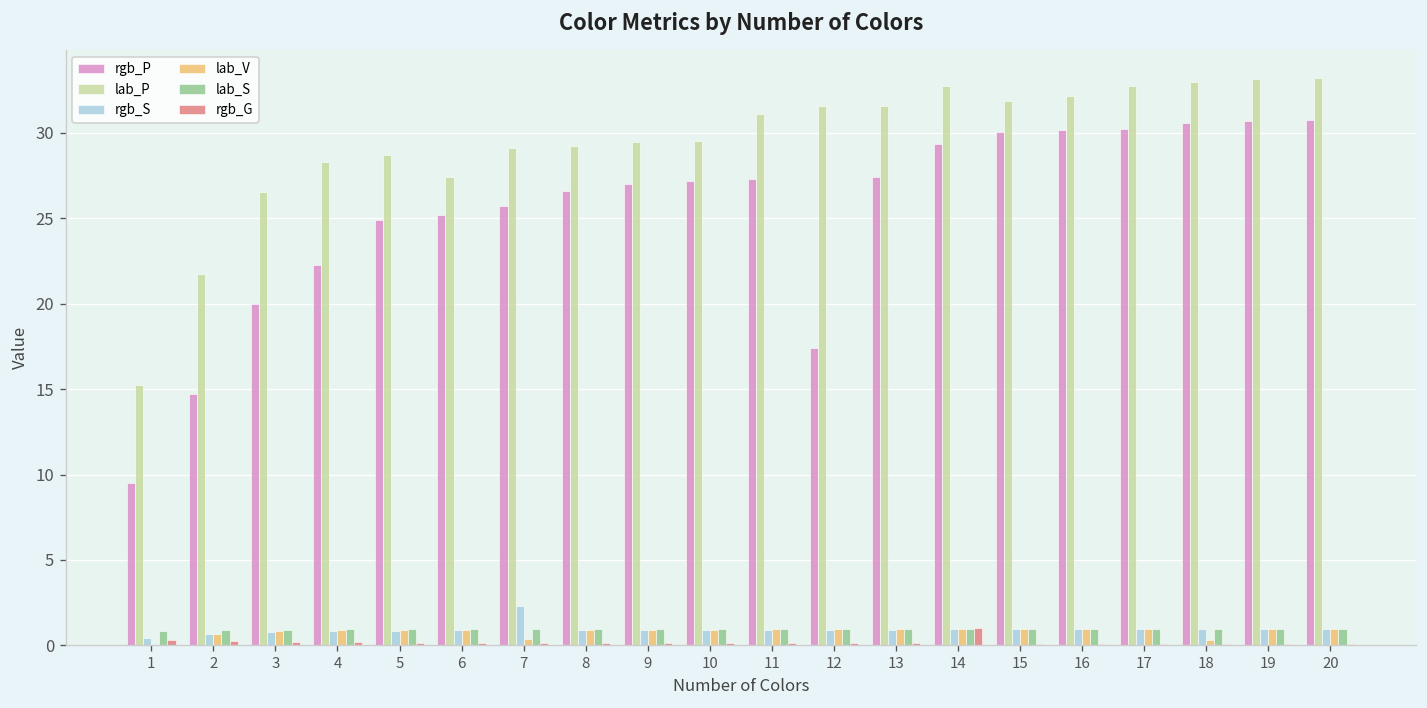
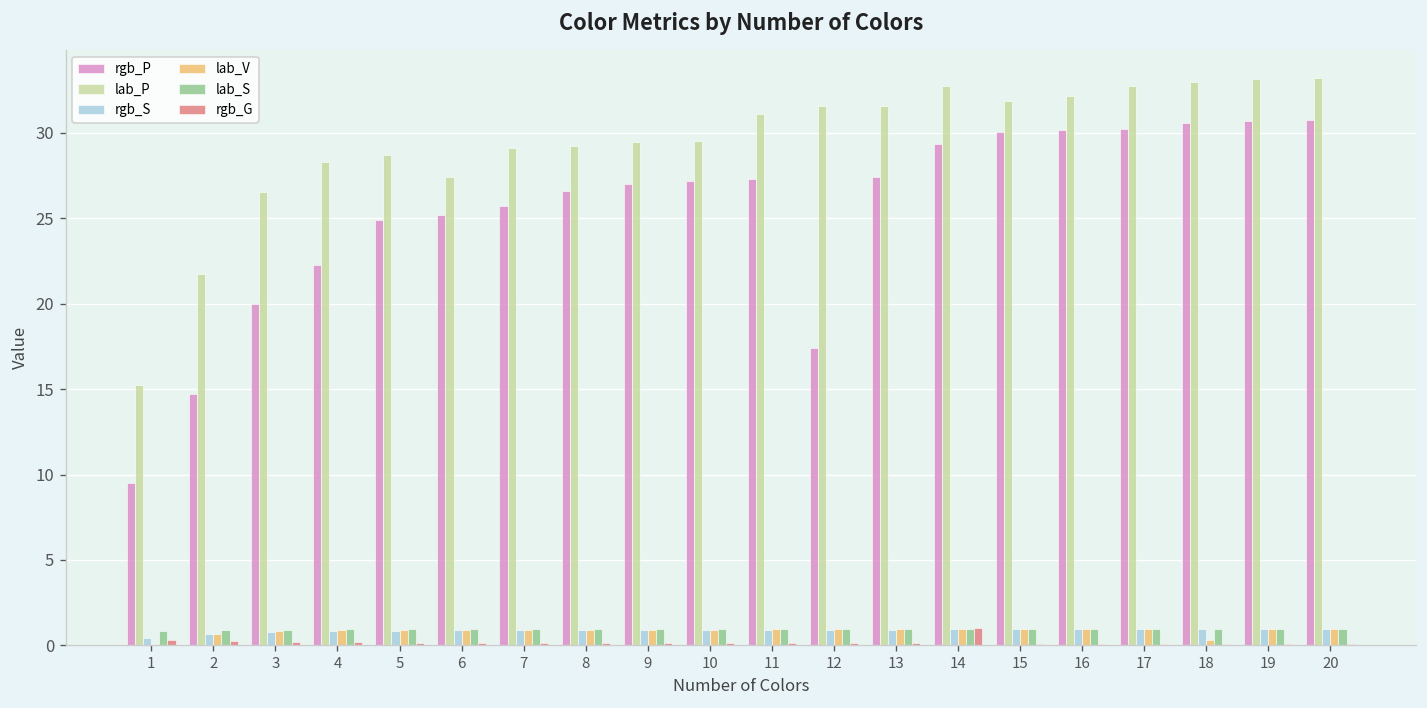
  {
    "rgb_P": {
      "1": 9.5,
      "2": 14.7,
      "3": 20.0,
      "4": 22.2,
      "5": 24.9,
      "6": 25.2,
      "7": 25.7,
      "8": 26.6,
      "9": 27.0,
      "10": 27.2,
      "11": 27.3,
      "12": 17.4,
      "13": 27.4,
      "14": 29.3,
      "15": 30.0,
      "16": 30.2,
      "17": 30.2,
      "18": 30.6,
      "19": 30.7,
      "20": 30.8
    },
    "lab_P": {
      "1": 15.2,
      "2": 21.7,
      "3": 26.5,
      "4": 28.3,
      "5": 28.7,
      "6": 27.4,
      "7": 29.1,
      "8": 29.3,
      "9": 29.5,
      "10": 29.5,
      "11": 31.1,
      "12": 31.6,
      "13": 31.6,
      "14": 32.8,
      "15": 31.9,
      "16": 32.2,
      "17": 32.8,
      "18": 33.0,
      "19": 33.1,
      "20": 33.2
    },
    "rgb_S": {
      "1": 0.4,
      "2": 0.7,
      "3": 0.8,
      "4": 0.8,
      "5": 0.9,
      "6": 0.9,
-     "7": 2.3,
+     "7": 0.9,
      "8": 0.9,
      "9": 0.9,
      "10": 0.9,
      "11": 0.9,
      "12": 0.9,
      "13": 0.9,
      "14": 0.9,
      "15": 0.9,
      "16": 0.9,
      "17": 0.9,
      "18": 0.9,
      "19": 0.9,
      "20": 0.9
    },
    "lab_V": {
      "2": 0.6,
      "3": 0.9,
      "4": 0.9,
      "5": 0.9,
      "6": 0.9,
-     "7": 0.3,
+     "7": 0.9,
      "8": 0.9,
      "9": 0.9,
      "10": 0.9,
      "11": 0.9,
      "12": 0.9,
      "13": 0.9,
      "14": 1.0,
      "15": 0.9,
      "16": 1.0,
      "17": 1.0,
      "18": 0.3,
      "19": 1.0,
      "20": 1.0
    },
    "lab_S": {
      "1": 0.8,
      "2": 0.9,
      "3": 0.9,
      "4": 0.9,
      "5": 0.9,
      "6": 0.9,
      "7": 0.9,
      "8": 0.9,
      "9": 0.9,
      "10": 0.9,
      "11": 1.0,
      "12": 1.0,
      "13": 1.0,
      "14": 1.0,
      "15": 1.0,
      "16": 1.0,
      "17": 1.0,
      "18": 1.0,
      "19": 1.0,
      "20": 1.0
    },
    "rgb_G": {
      "1": 0.3,
      "2": 0.2,
      "3": 0.2,
      "14": 1.0
    }
  }
